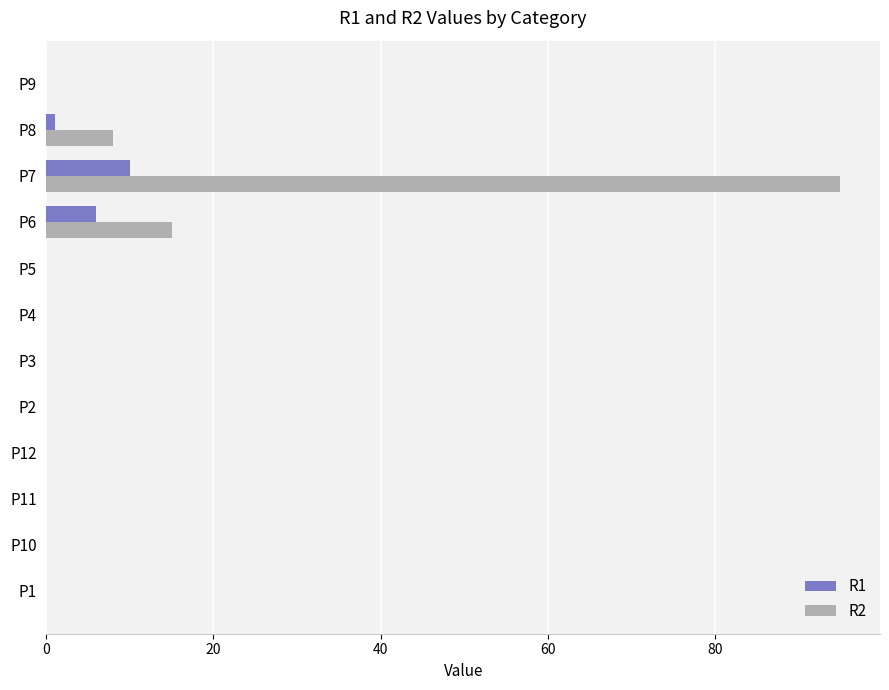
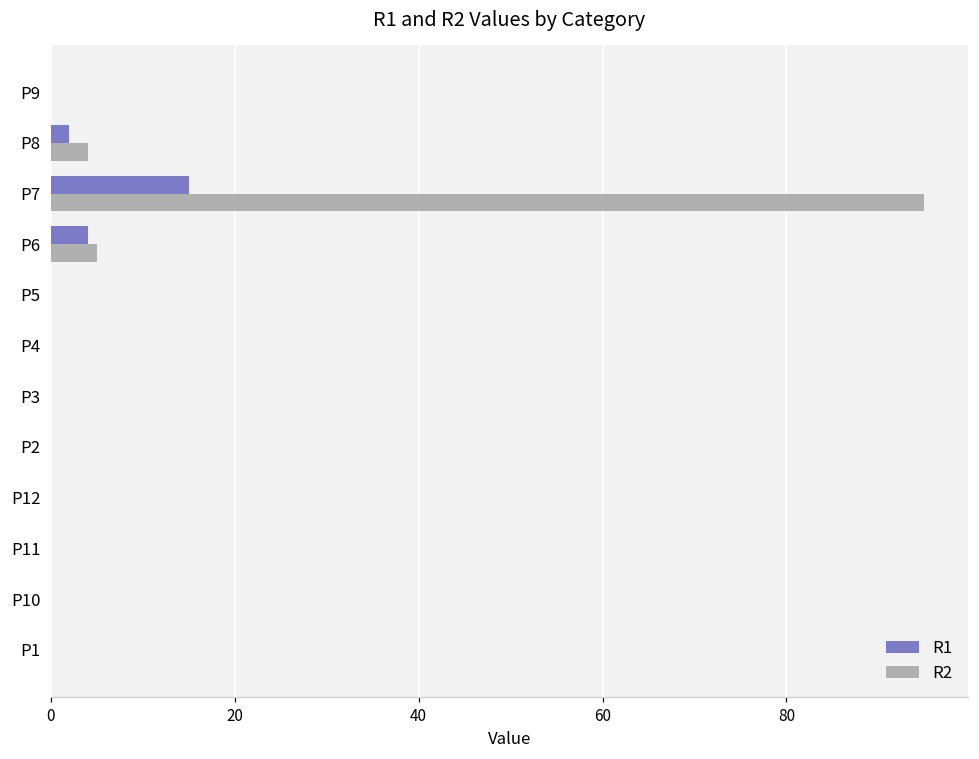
  {
    "R1": {
      "P9": 0,
-     "P8": 1,
-     "P7": 10,
-     "P6": 6,
+     "P8": 2,
+     "P7": 15,
+     "P6": 4,
      "P5": 0,
      "P4": 0,
      "P3": 0,
      "P2": 0,
      "P12": 0,
      "P11": 0,
      "P10": 0,
      "P1": 0
    },
    "R2": {
      "P9": 0,
-     "P8": 8,
+     "P8": 4,
      "P7": 95,
-     "P6": 15,
+     "P6": 5,
      "P5": 0,
      "P4": 0,
      "P3": 0,
      "P2": 0,
      "P12": 0,
      "P11": 0,
      "P10": 0,
      "P1": 0
    }
  }
